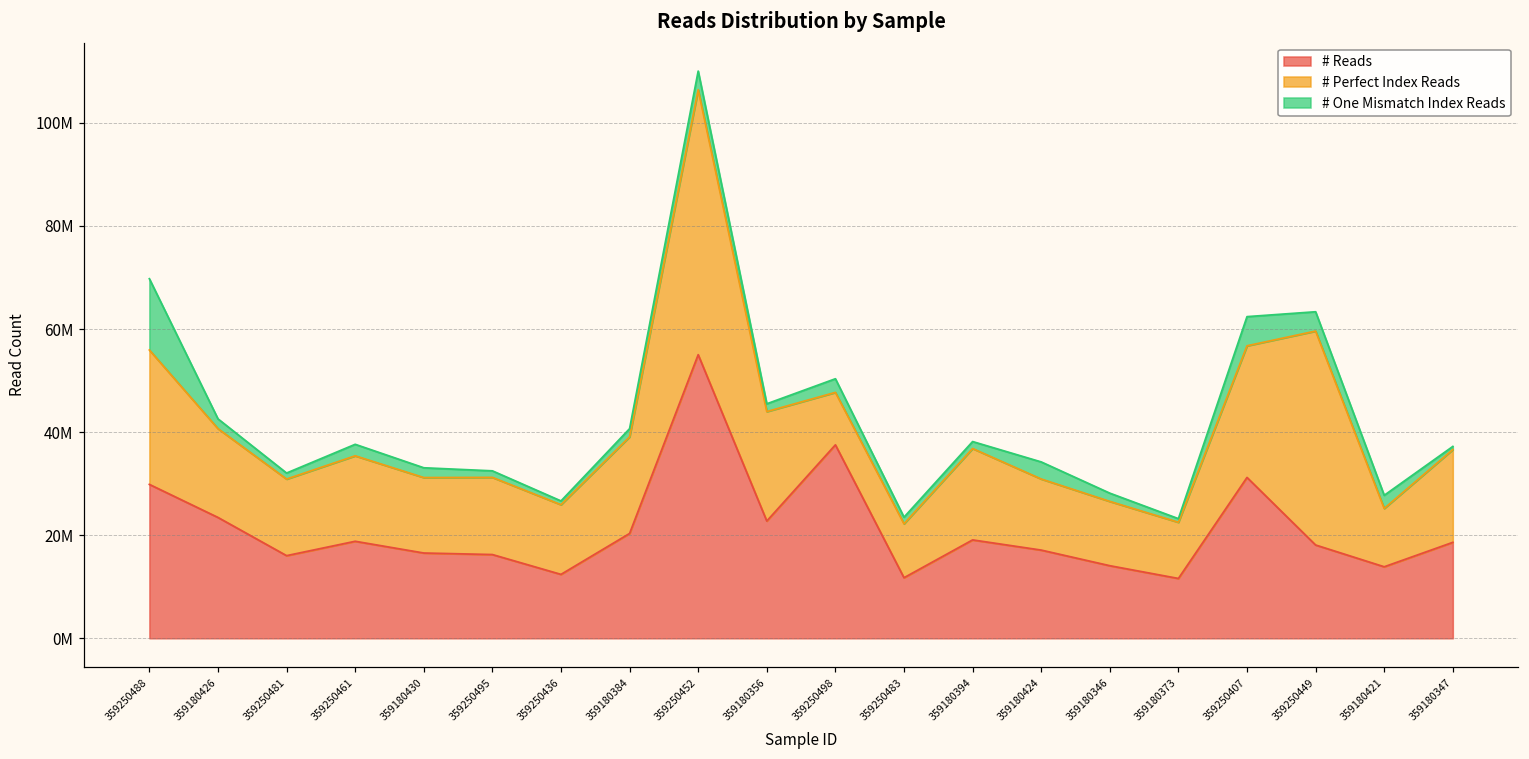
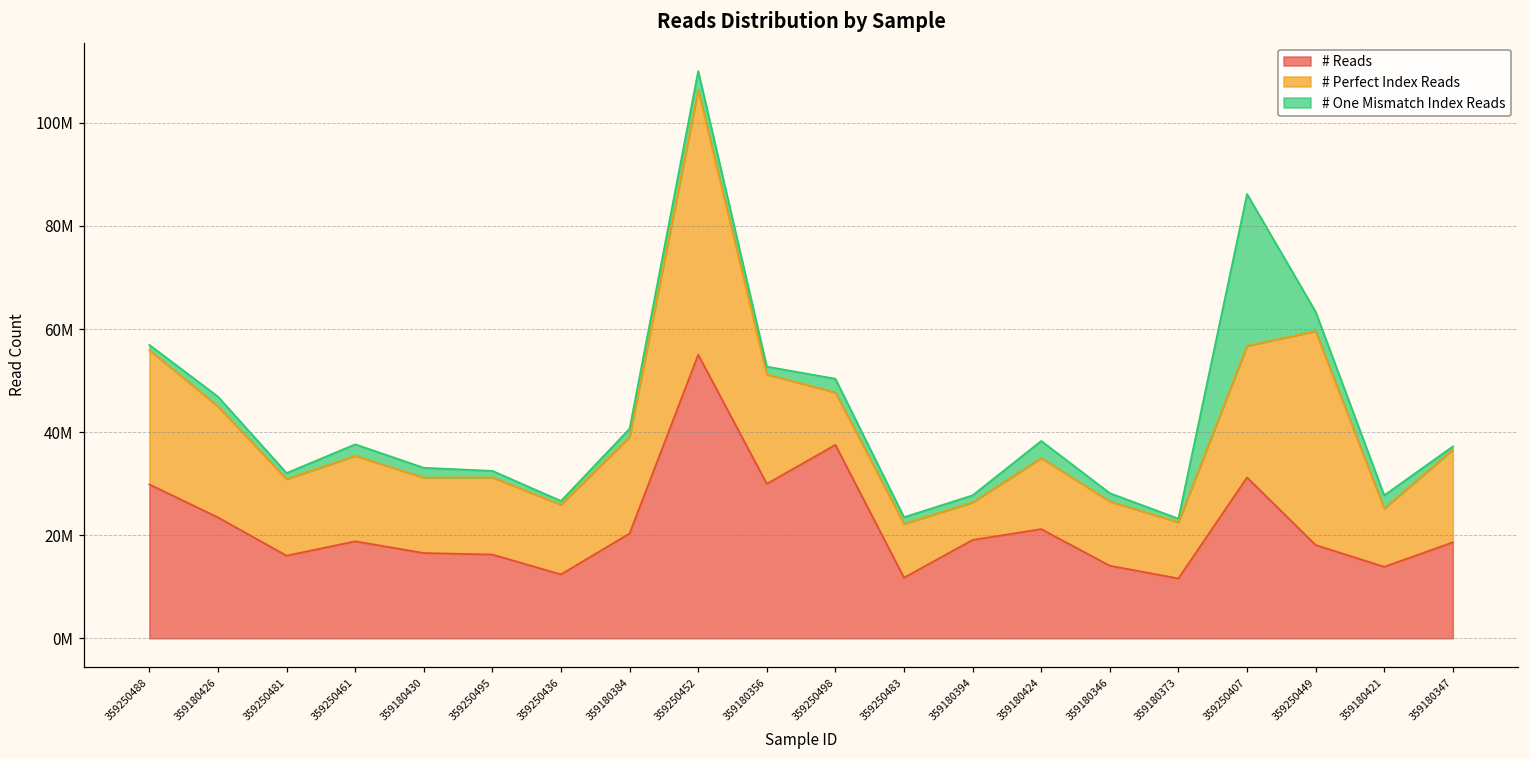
  {
    "# Reads": {
      "359250488": 30000000,
      "359180426": 23000000,
      "359250481": 16000000,
      "359250461": 19000000,
      "359180430": 17000000,
      "359250495": 16000000,
      "359250436": 12000000,
      "359180384": 20000000,
      "359250452": 55000000,
-     "359180356": 23000000,
+     "359180356": 30000000,
      "359250498": 38000000,
      "359250483": 12000000,
      "359180394": 19000000,
-     "359180424": 17000000,
+     "359180424": 21000000,
      "359180346": 14000000,
      "359180373": 12000000,
      "359250407": 31000000,
      "359250449": 18000000,
      "359180421": 14000000,
      "359180347": 19000000
    },
    "# Perfect Index Reads": {
      "359250488": 26000000,
-     "359180426": 17000000,
+     "359180426": 22000000,
      "359250481": 15000000,
      "359250461": 17000000,
      "359180430": 15000000,
      "359250495": 15000000,
      "359250436": 14000000,
      "359180384": 19000000,
      "359250452": 51000000,
      "359180356": 21000000,
      "359250498": 10000000,
      "359250483": 10000000,
-     "359180394": 18000000,
+     "359180394": 7000000,
      "359180424": 14000000,
      "359180346": 12000000,
      "359180373": 11000000,
      "359250407": 26000000,
      "359250449": 42000000,
      "359180421": 11000000,
      "359180347": 18000000
    },
    "# One Mismatch Index Reads": {
-     "359250488": 14000000,
+     "359250488": 1000000,
      "359180426": 2000000,
      "359250481": 1000000,
      "359250461": 2000000,
      "359180430": 2000000,
      "359250495": 1000000,
      "359250436": 1000000,
      "359180384": 2000000,
      "359250452": 4000000,
      "359180356": 2000000,
      "359250498": 3000000,
      "359250483": 1000000,
      "359180394": 1000000,
      "359180424": 3000000,
      "359180346": 2000000,
      "359180373": 1000000,
-     "359250407": 6000000,
+     "359250407": 29000000,
      "359250449": 4000000,
      "359180421": 3000000,
      "359180347": 1000000
    }
  }
